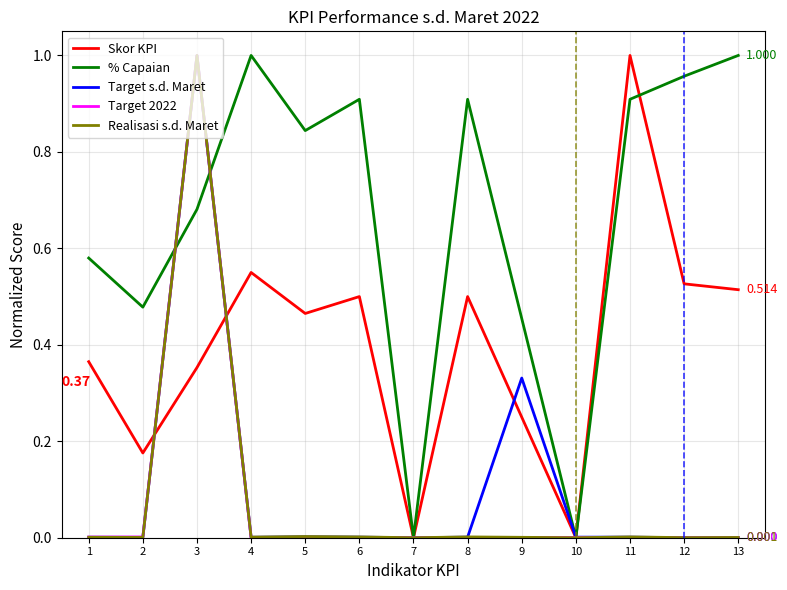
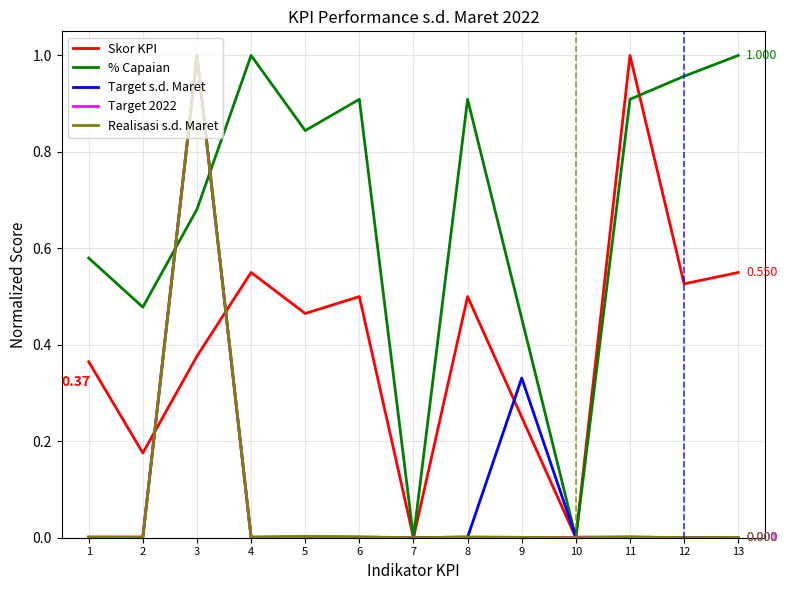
  {
    "Skor KPI": {
      "1": 0.37,
-     "3": 0.35,
-     "13": 0.514
+     "3": 0.38,
+     "13": 0.550
    },
    "% Capaian": {
      "13": 1.000
    },
    "Target s.d. Maret": {
      "9": 0.33
    }
  }
